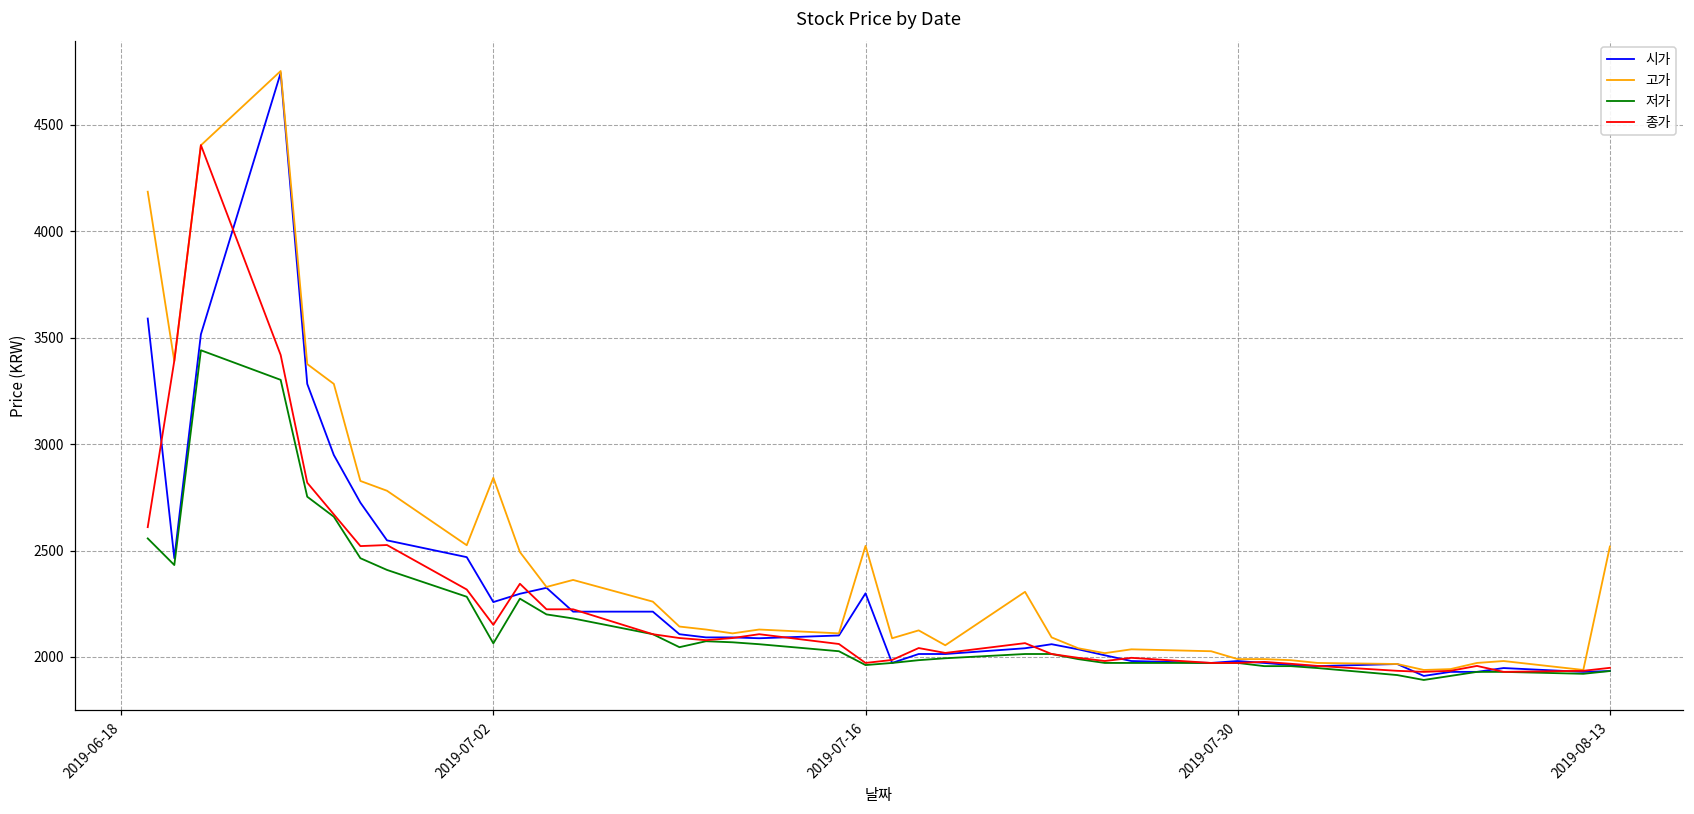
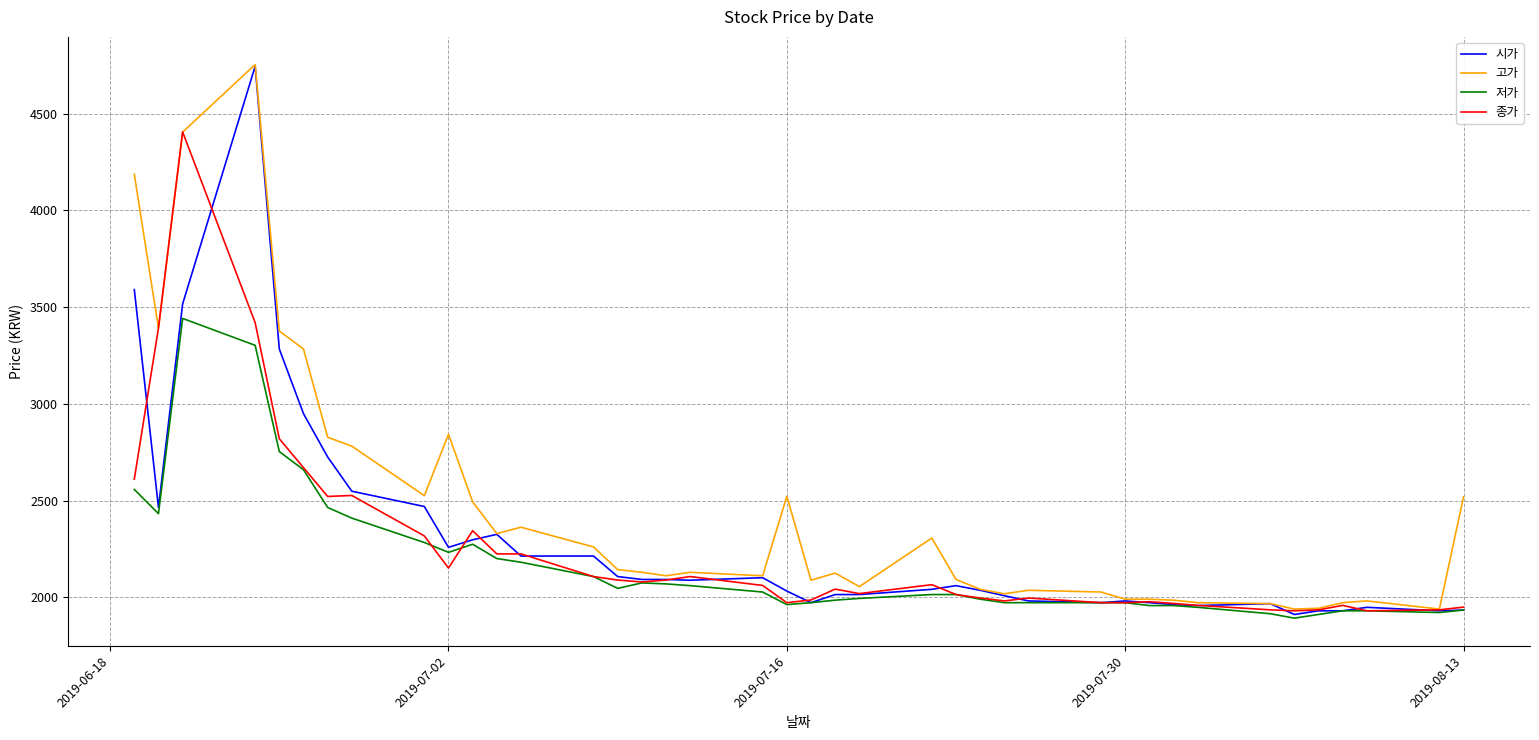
  {
    "시가": {
      "2019-07-02": 2260,
-     "2019-07-16": 2300
+     "2019-07-16": 2030
    },
    "고가": {
      "2019-07-02": 2840,
      "2019-07-16": 2520,
      "2019-08-13": 2520
    },
    "저가": {
-     "2019-07-02": 2060
+     "2019-07-02": 2230
    },
    "종가": {
      "2019-07-02": 2150,
      "2019-08-13": 1950
    }
  }
